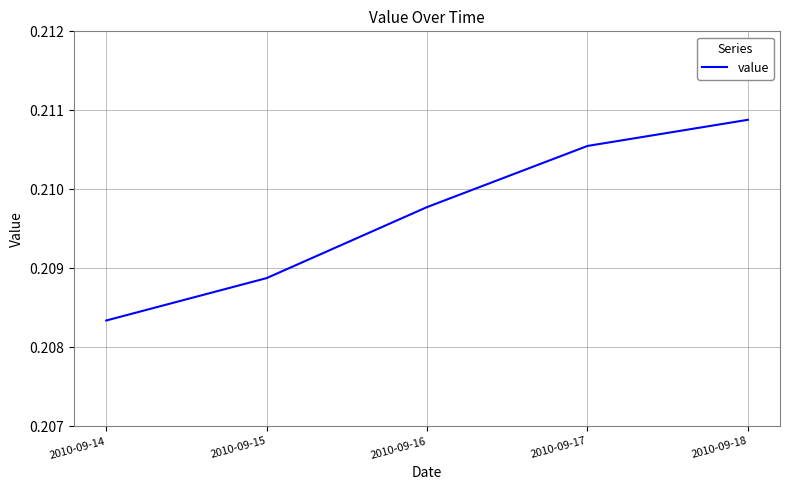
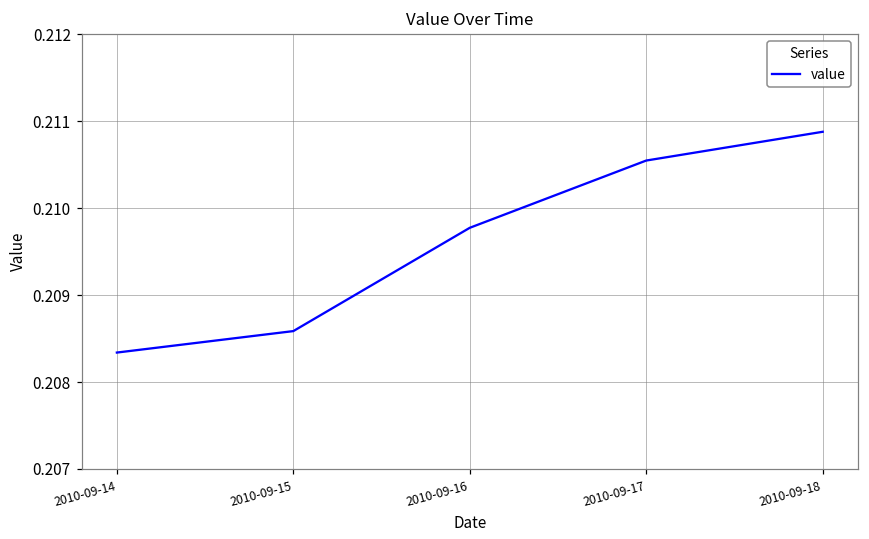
  {
    "2010-09-14": 0.2083,
-   "2010-09-15": 0.2089,
+   "2010-09-15": 0.2086,
    "2010-09-16": 0.2098,
    "2010-09-17": 0.2105,
    "2010-09-18": 0.2109
  }
